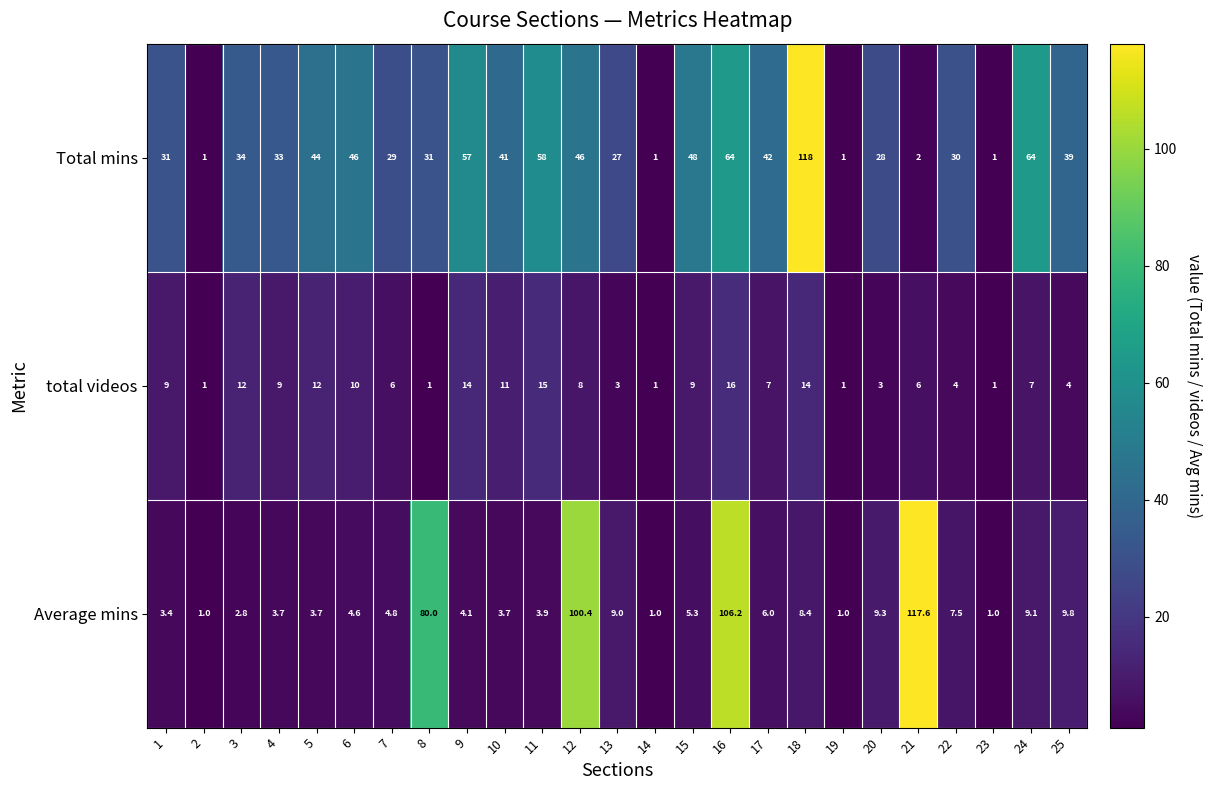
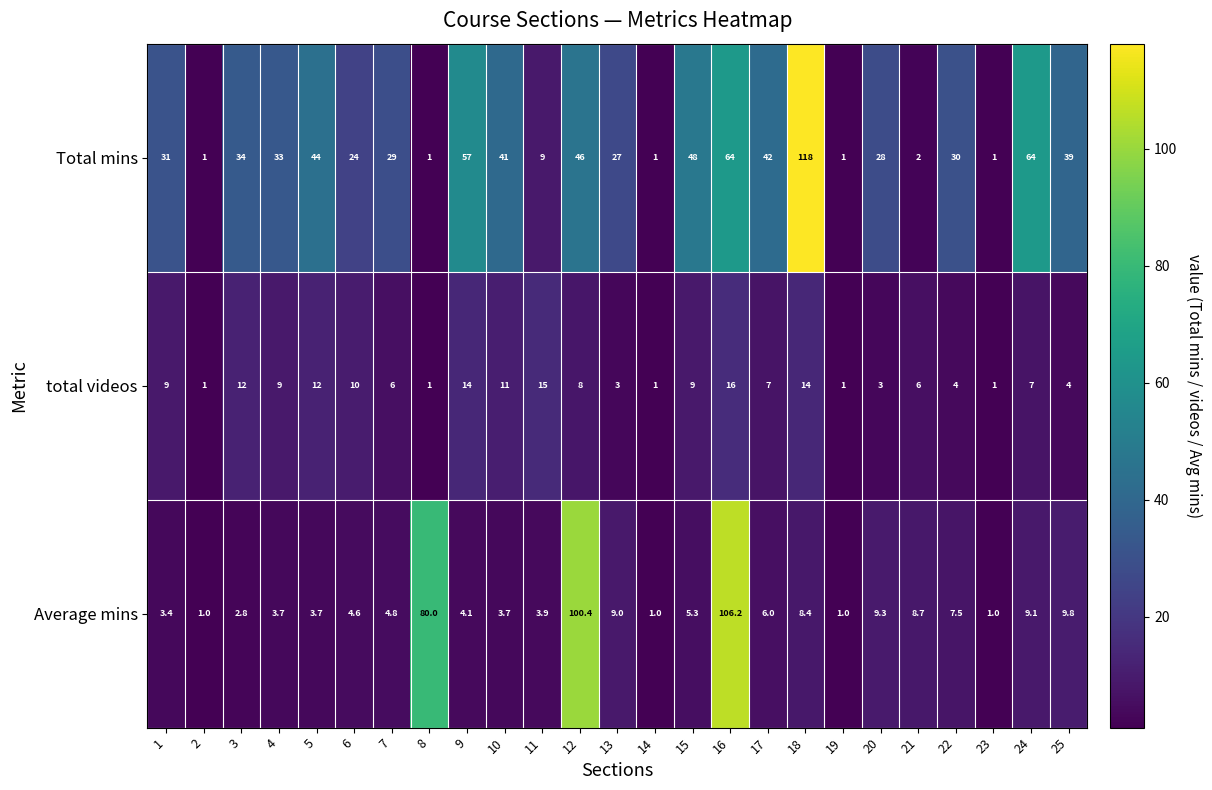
  {
    "Total mins": {
      "1": 31,
      "2": 1,
      "3": 34,
      "4": 33,
      "5": 44,
-     "6": 46,
+     "6": 24,
      "7": 29,
-     "8": 31,
+     "8": 1,
      "9": 57,
      "10": 41,
-     "11": 58,
+     "11": 9,
      "12": 46,
      "13": 27,
      "14": 1,
      "15": 48,
      "16": 64,
      "17": 42,
      "18": 118,
      "19": 1,
      "20": 28,
      "21": 2,
      "22": 30,
      "23": 1,
      "24": 64,
      "25": 39
    },
    "total videos": {
      "1": 9,
      "2": 1,
      "3": 12,
      "4": 9,
      "5": 12,
      "6": 10,
      "7": 6,
      "8": 1,
      "9": 14,
      "10": 11,
      "11": 15,
      "12": 8,
      "13": 3,
      "14": 1,
      "15": 9,
      "16": 16,
      "17": 7,
      "18": 14,
      "19": 1,
      "20": 3,
      "21": 6,
      "22": 4,
      "23": 1,
      "24": 7,
      "25": 4
    },
    "Average mins": {
      "1": 3.4,
      "2": 1.0,
      "3": 2.8,
      "4": 3.7,
      "5": 3.7,
      "6": 4.6,
      "7": 4.8,
      "8": 80.0,
      "9": 4.1,
      "10": 3.7,
      "11": 3.9,
      "12": 100.4,
      "13": 9.0,
      "14": 1.0,
      "15": 5.3,
      "16": 106.2,
      "17": 6.0,
      "18": 8.4,
      "19": 1.0,
      "20": 9.3,
-     "21": 117.6,
+     "21": 8.7,
      "22": 7.5,
      "23": 1.0,
      "24": 9.1,
      "25": 9.8
    }
  }
